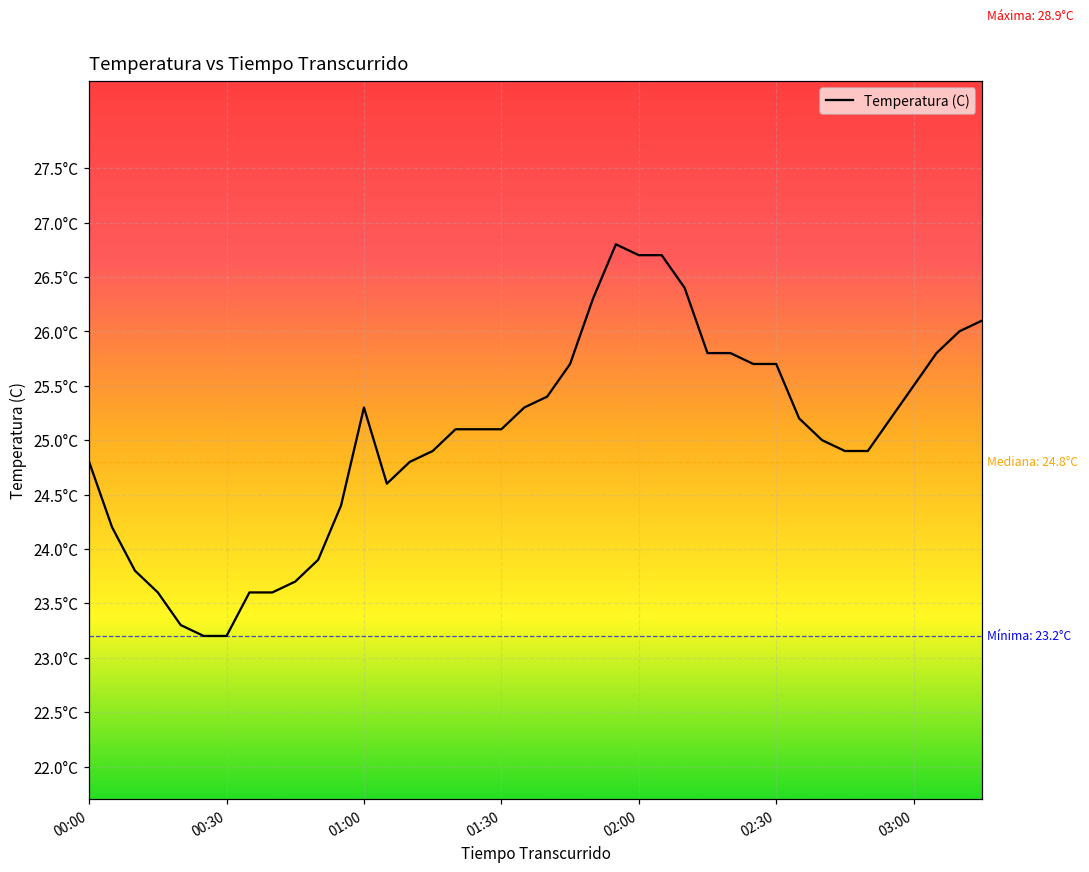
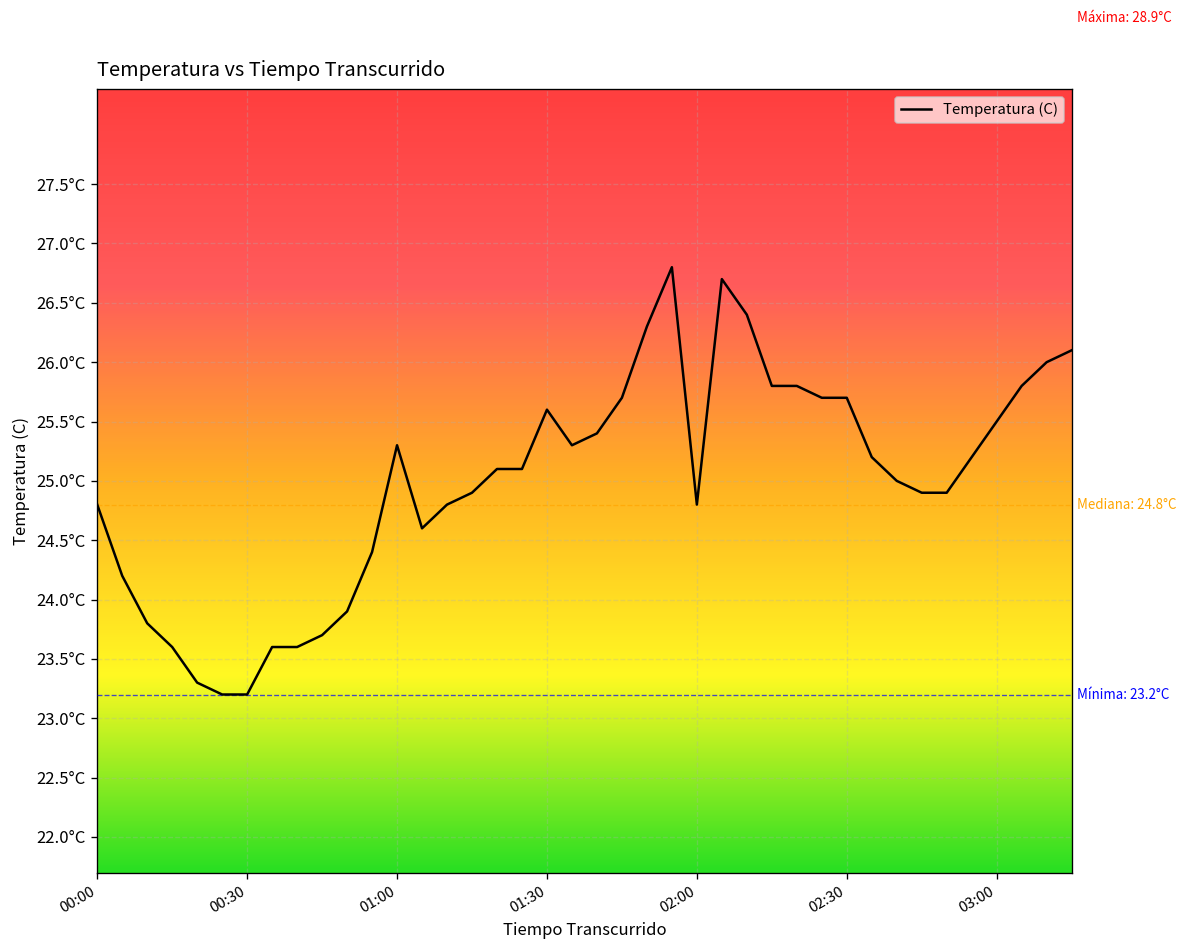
  {
    "00:00": "24.8°C",
    "00:30": "23.2°C",
    "01:00": "25.3°C",
-   "01:30": "25.1°C",
-   "02:00": "26.7°C",
+   "01:30": "25.6°C",
+   "02:00": "24.8°C",
    "02:30": "25.7°C",
    "03:00": "25.5°C"
  }
